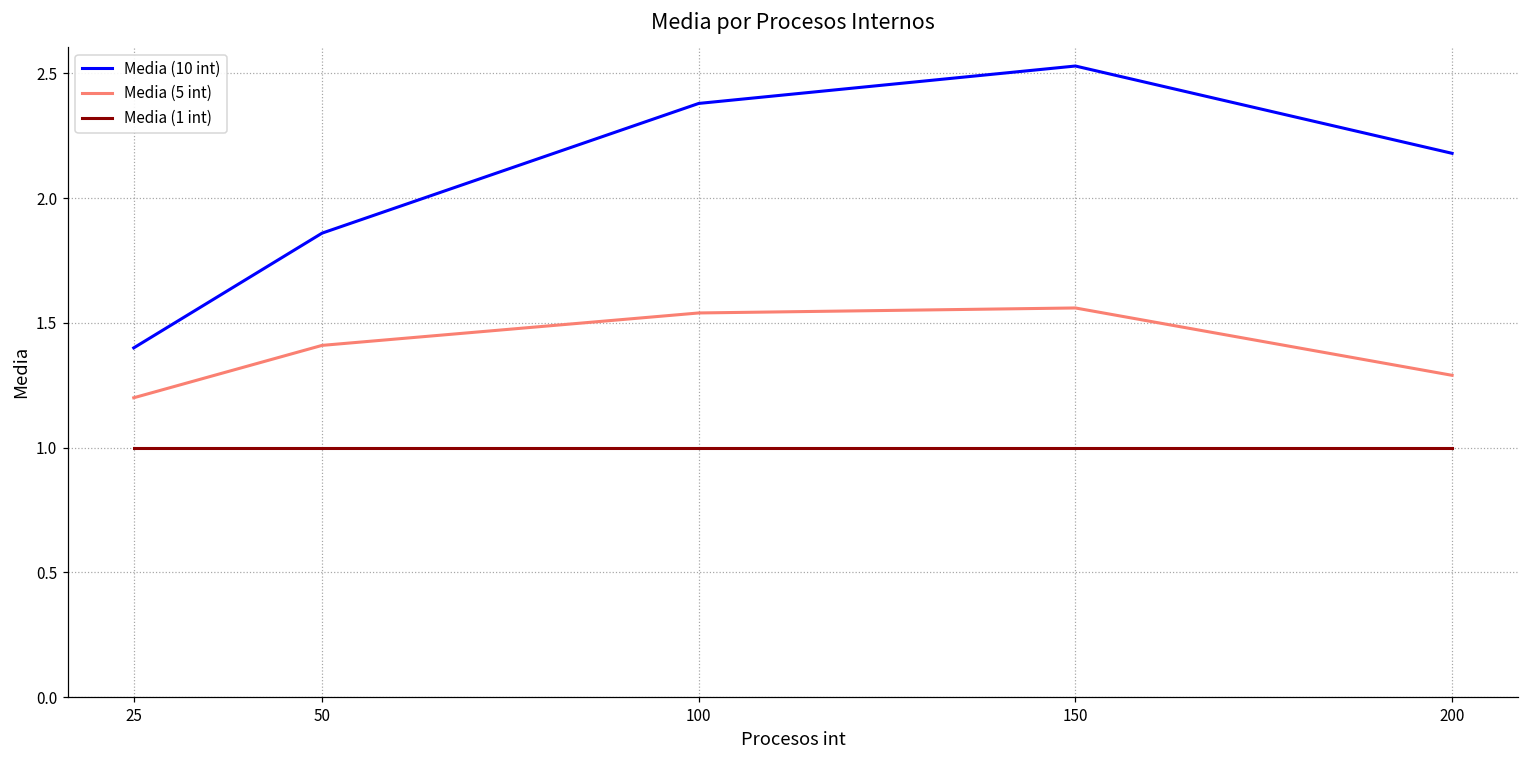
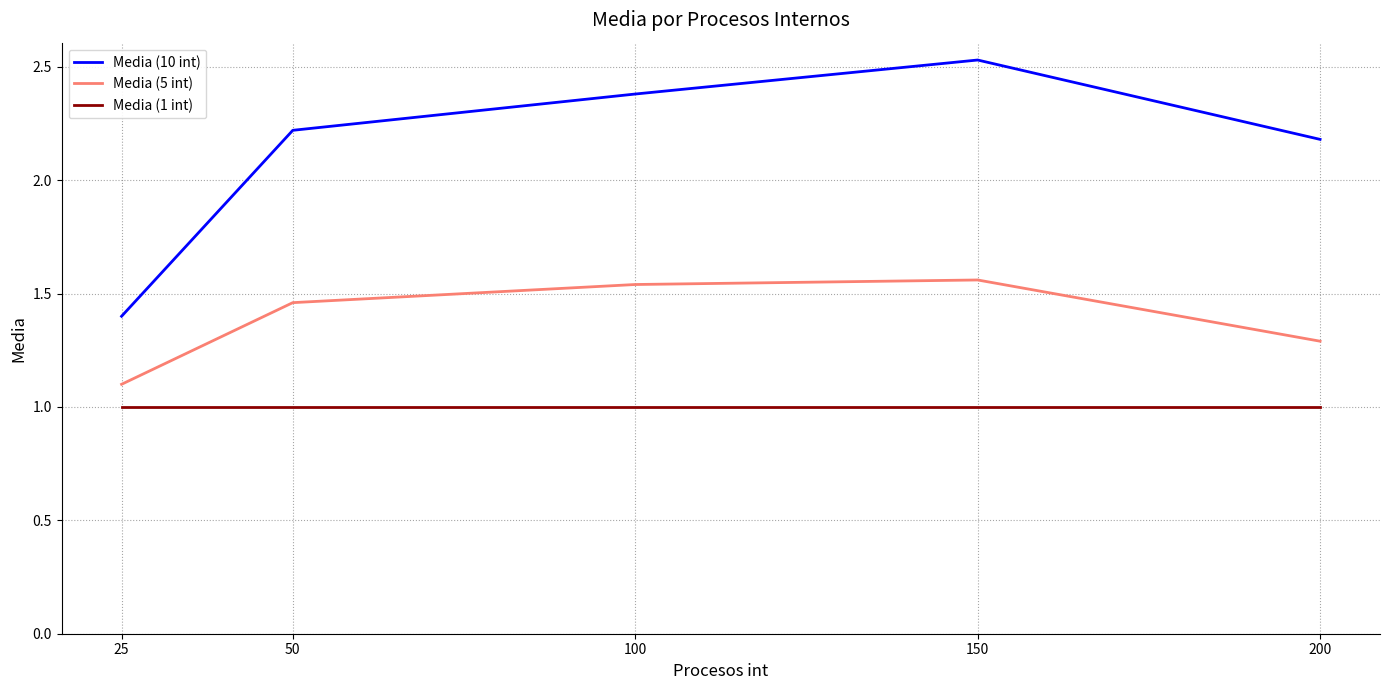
  {
    "Media (10 int)": {
      "25": 1.40,
-     "50": 1.86,
+     "50": 2.22,
      "100": 2.38,
      "150": 2.53,
      "200": 2.18
    },
    "Media (5 int)": {
-     "25": 1.2,
-     "50": 1.41,
+     "25": 1.1,
+     "50": 1.46,
      "100": 1.54,
      "150": 1.56,
      "200": 1.29
    },
    "Media (1 int)": {
      "25": 1.00,
      "50": 1.00,
      "100": 1.00,
      "150": 1.00,
      "200": 1.00
    }
  }
